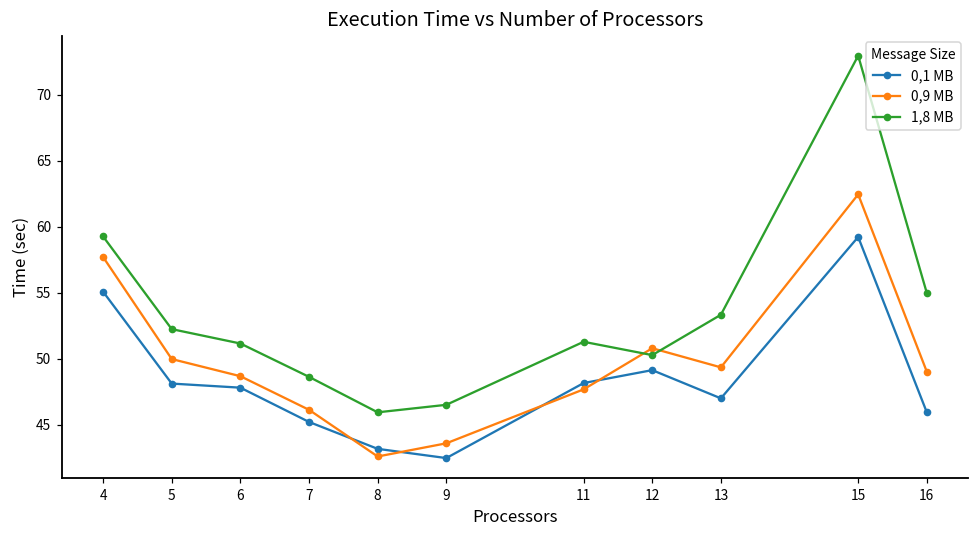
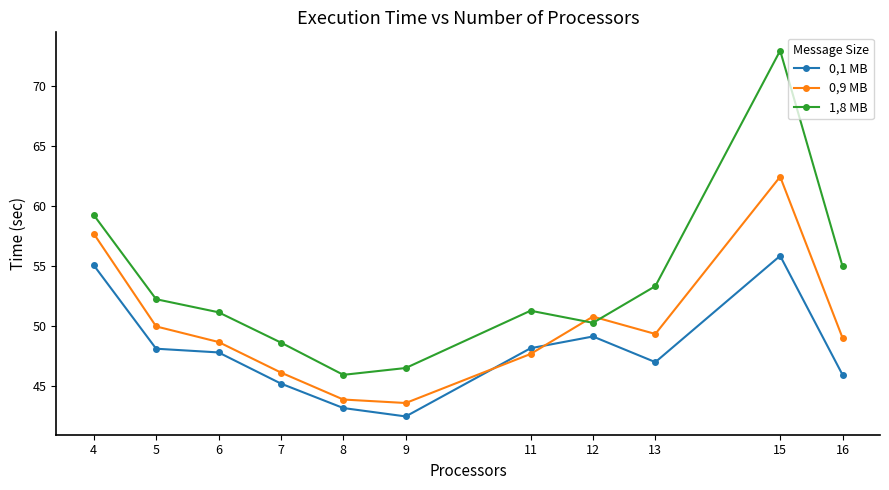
  {
    "0,1 MB": {
      "4": 55.1,
      "5": 48.1,
      "6": 47.8,
      "7": 45.2,
      "8": 43.2,
      "9": 42.5,
      "11": 48.2,
      "12": 49.1,
      "13": 47.0,
-     "15": 59.2,
+     "15": 55.9,
      "16": 45.9
    },
    "0,9 MB": {
      "4": 57.7,
      "5": 50.0,
      "6": 48.7,
      "7": 46.1,
-     "8": 42.6,
+     "8": 43.9,
      "9": 43.6,
      "11": 47.7,
      "12": 50.8,
      "13": 49.3,
      "15": 62.5,
      "16": 49.0
    },
    "1,8 MB": {
      "4": 59.3,
      "5": 52.2,
      "6": 51.2,
      "7": 48.6,
      "8": 45.9,
      "9": 46.5,
      "11": 51.3,
      "12": 50.3,
      "13": 53.3,
      "15": 73.0,
      "16": 55.0
    }
  }
